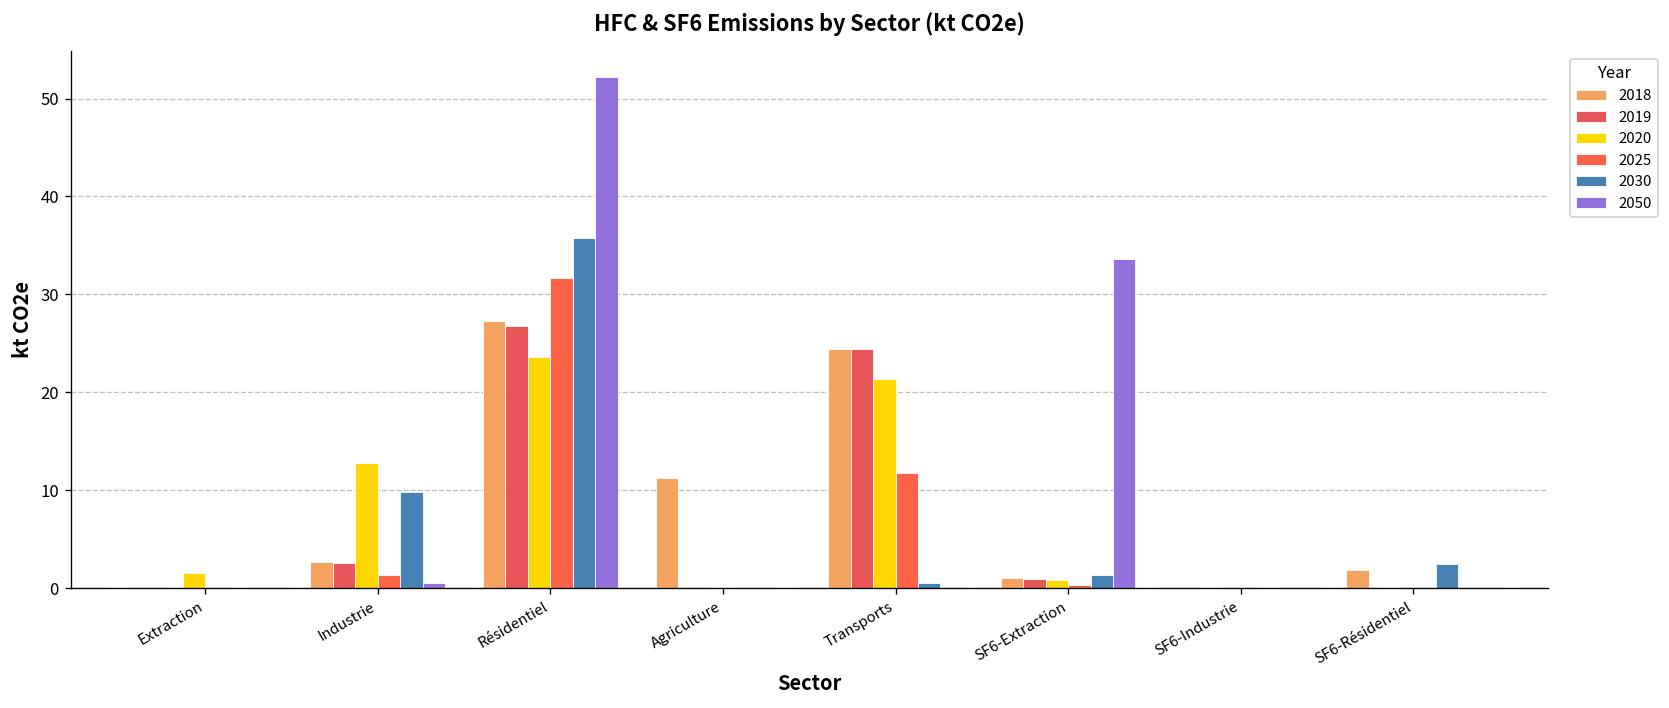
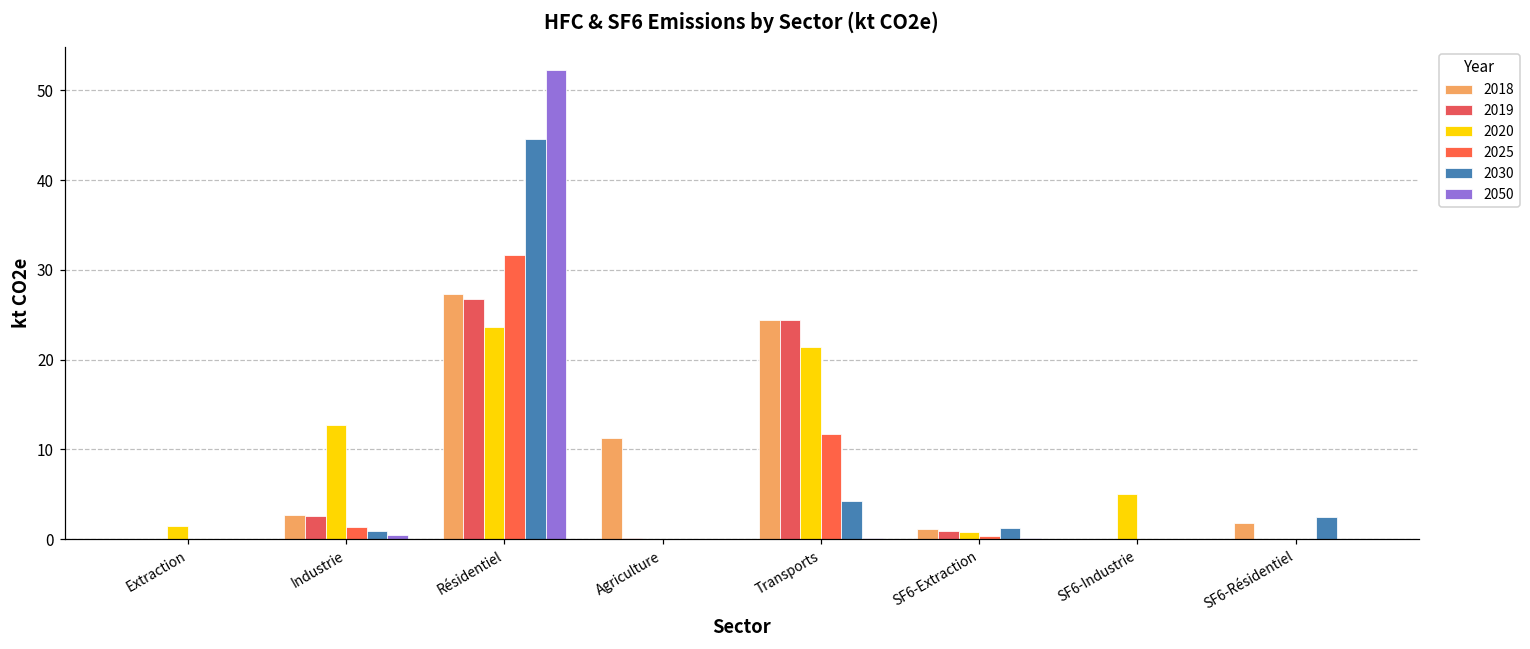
  {
    "2018": {
      "Industrie": 3,
      "Résidentiel": 27,
      "Agriculture": 11,
      "Transports": 24,
      "SF6-Extraction": 1,
      "SF6-Résidentiel": 2
    },
    "2020": {
      "Extraction": 2,
      "Industrie": 13,
      "Résidentiel": 24,
      "Agriculture": 0,
      "Transports": 21,
      "SF6-Extraction": 1,
-     "SF6-Industrie": 0
+     "SF6-Industrie": 5
    },
    "2030": {
-     "Industrie": 10,
-     "Résidentiel": 36,
+     "Industrie": 1,
+     "Résidentiel": 45,
      "Agriculture": 0,
-     "Transports": 1,
+     "Transports": 4,
      "SF6-Extraction": 1,
      "SF6-Résidentiel": 2
    },
    "2050": {
      "Industrie": 0,
      "Résidentiel": 52,
      "Agriculture": 0,
-     "SF6-Extraction": 34
+     "SF6-Extraction": 0
    }
  }
